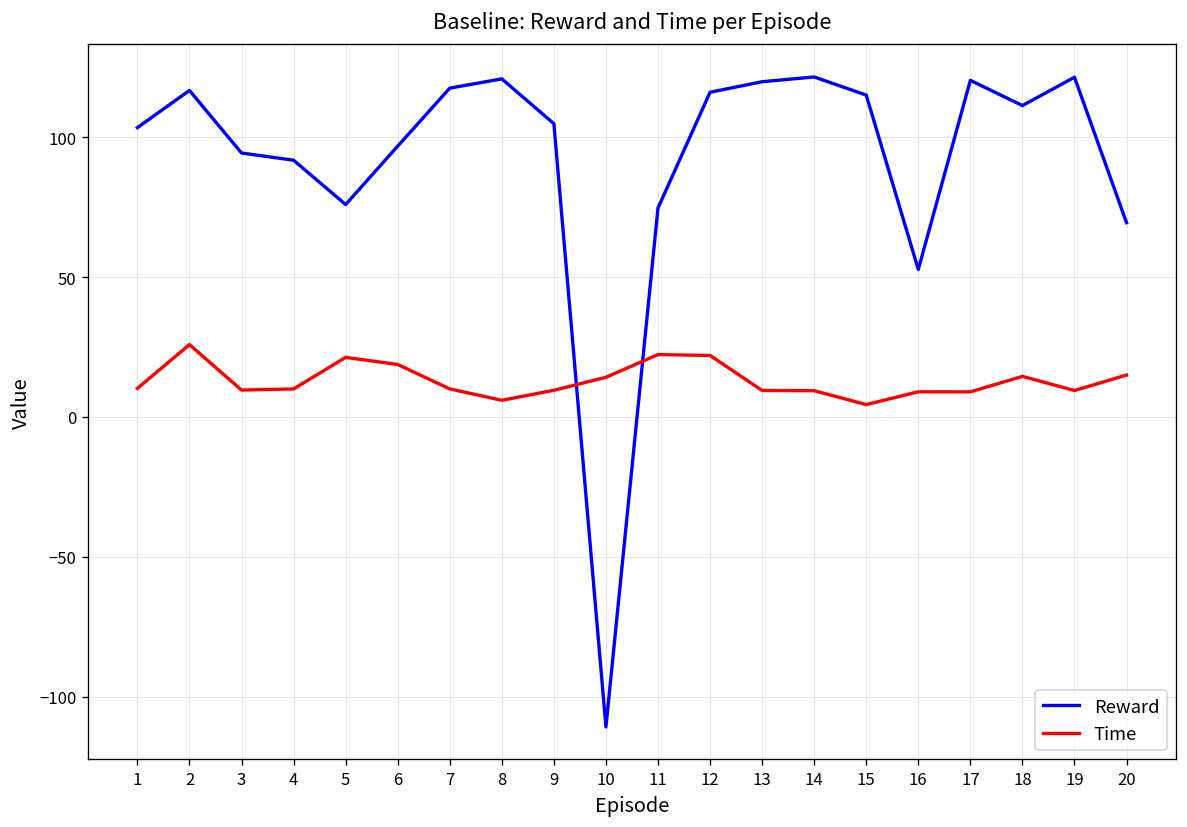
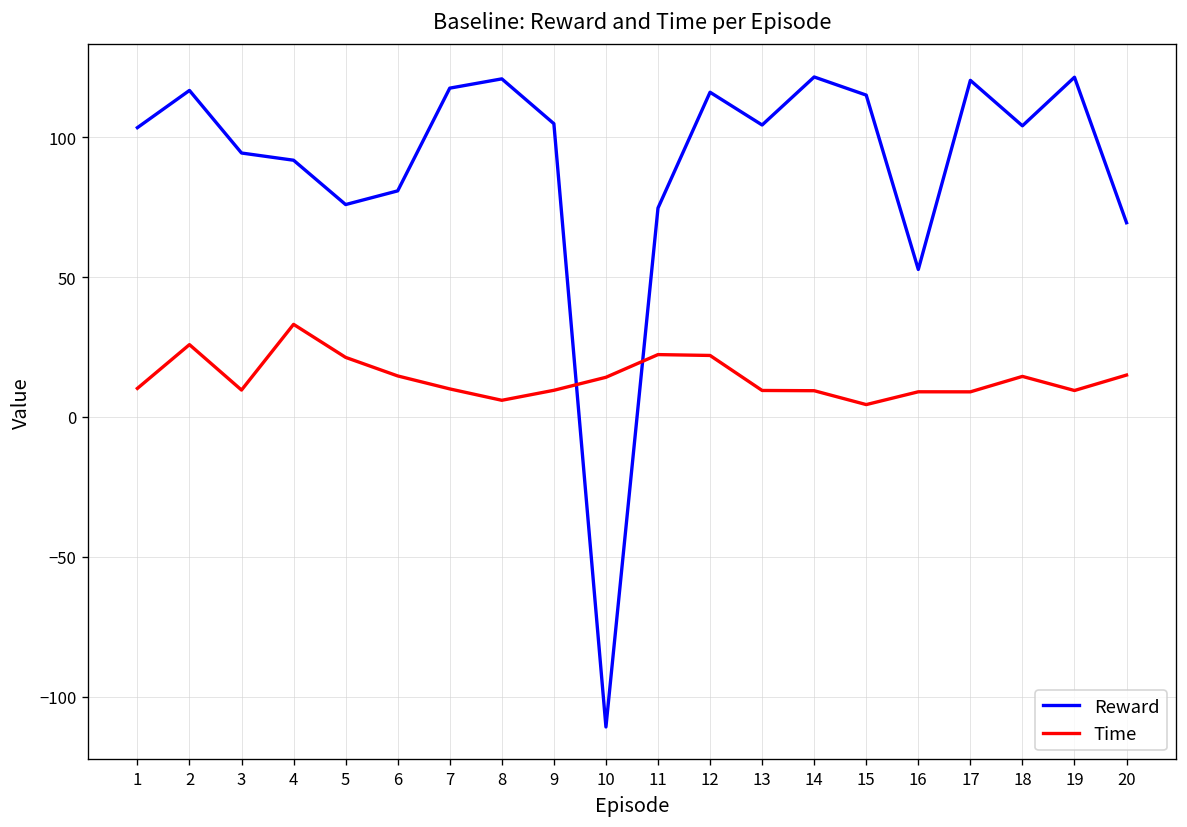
  {
    "Reward": {
      "1": 103,
      "2": 117,
      "3": 94,
      "4": 92,
      "5": 76,
-     "6": 97,
+     "6": 81,
      "7": 118,
      "8": 121,
      "9": 105,
      "10": -111,
      "11": 75,
      "12": 116,
-     "13": 120,
+     "13": 104,
      "14": 122,
      "15": 115,
      "16": 53,
      "17": 120,
-     "18": 111,
+     "18": 104,
      "19": 121,
      "20": 69
    },
    "Time": {
      "1": 10,
      "2": 26,
      "3": 10,
-     "4": 10,
+     "4": 33,
      "5": 21,
-     "6": 19,
+     "6": 15,
      "7": 10,
      "8": 6,
      "9": 10,
      "10": 14,
      "11": 22,
      "12": 22,
      "13": 9,
      "14": 9,
      "15": 4,
      "16": 9,
      "17": 9,
      "18": 14,
      "19": 9,
      "20": 15
    }
  }
